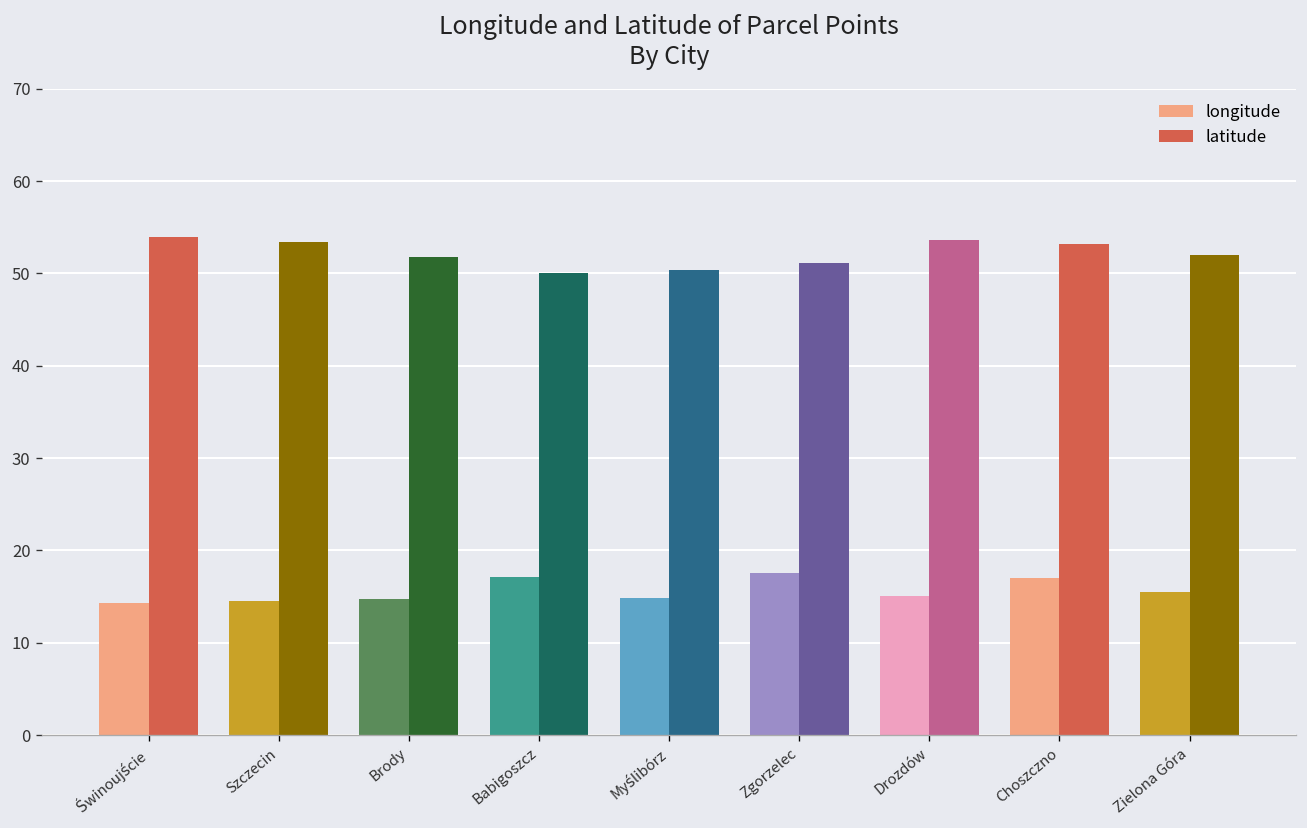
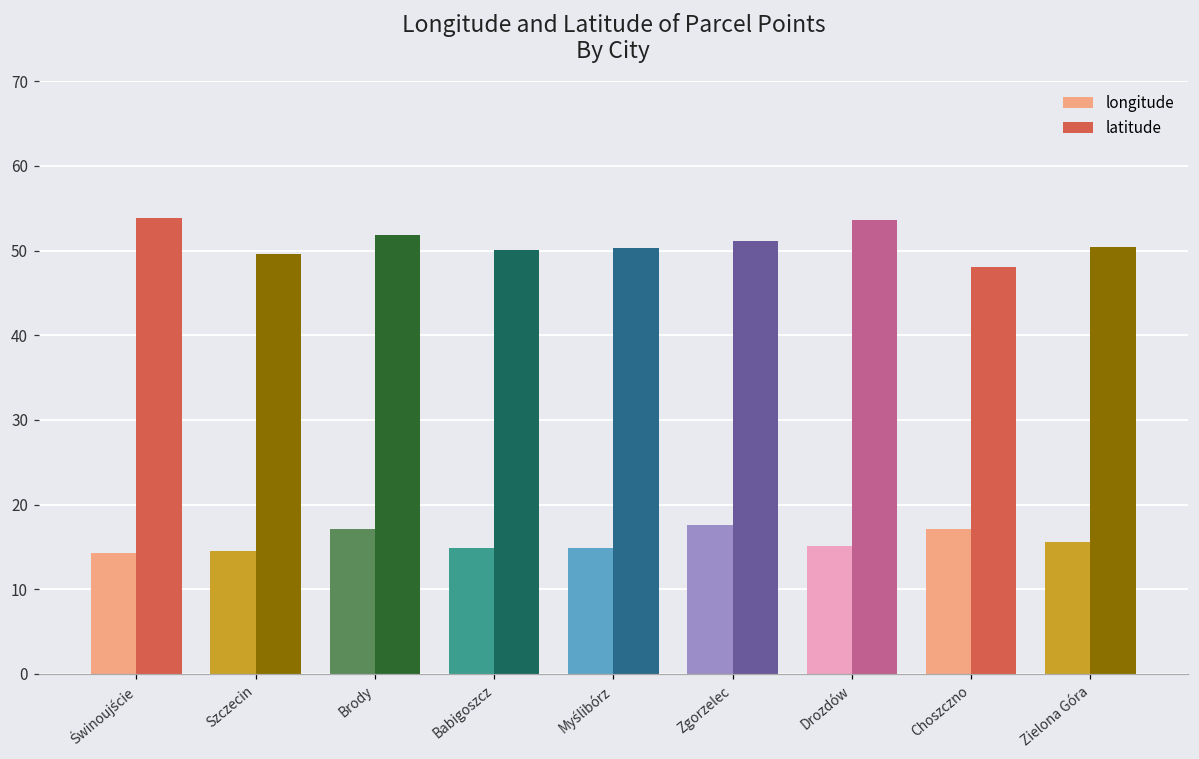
  {
    "longitude": {
      "Świnoujście": 14,
      "Szczecin": 14,
-     "Brody": 15,
-     "Babigoszcz": 17,
+     "Brody": 17,
+     "Babigoszcz": 15,
      "Myślibórz": 15,
      "Zgorzelec": 18,
      "Drozdów": 15,
      "Choszczno": 17,
      "Zielona Góra": 16
    },
    "latitude": {
      "Świnoujście": 54,
-     "Szczecin": 53,
+     "Szczecin": 50,
      "Brody": 52,
      "Babigoszcz": 50,
      "Myślibórz": 50,
      "Zgorzelec": 51,
      "Drozdów": 54,
-     "Choszczno": 53,
-     "Zielona Góra": 52
+     "Choszczno": 48,
+     "Zielona Góra": 50
    }
  }
